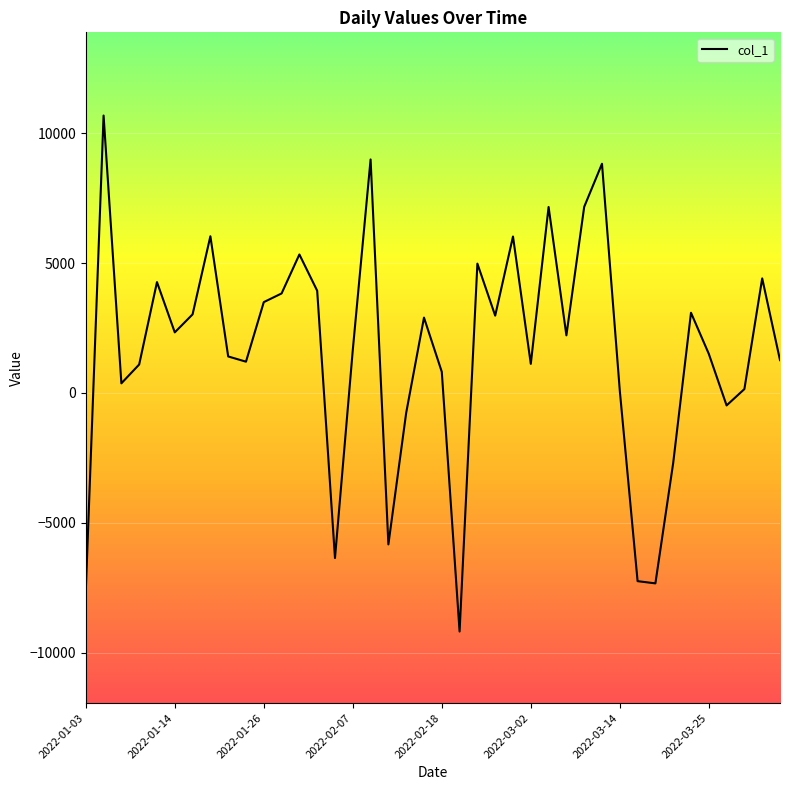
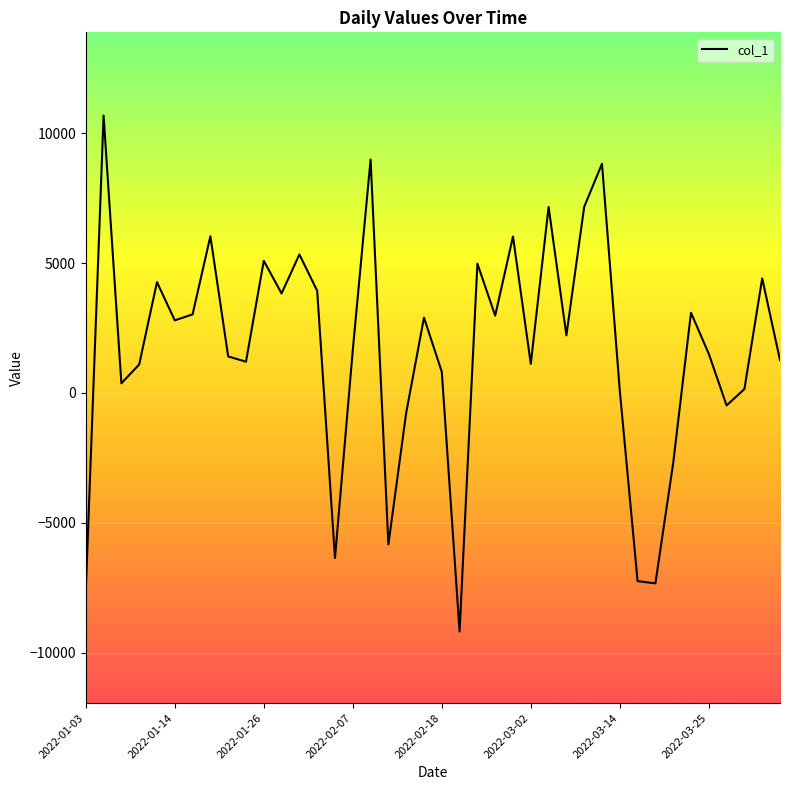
  {
    "2022-01-03": -7600,
-   "2022-01-14": 2300,
-   "2022-01-26": 3500,
+   "2022-01-14": 2800,
+   "2022-01-26": 5100,
    "2022-02-07": 1700,
    "2022-02-18": 800,
    "2022-03-02": 1100,
    "2022-03-14": 100,
    "2022-03-25": 1500
  }
